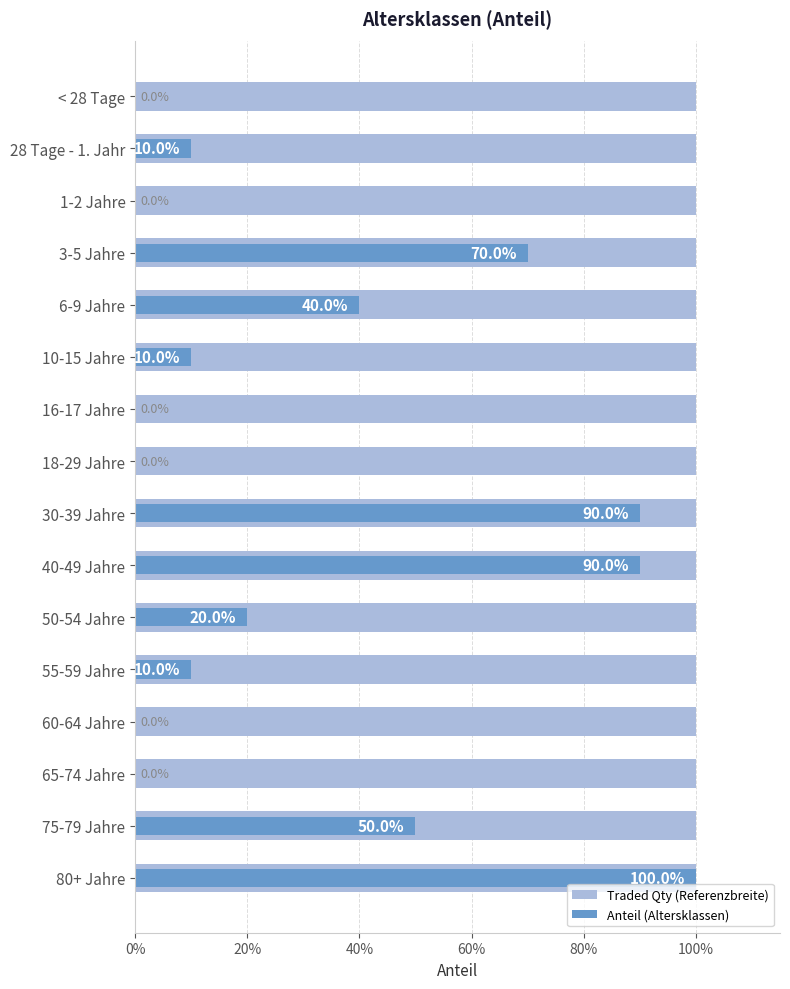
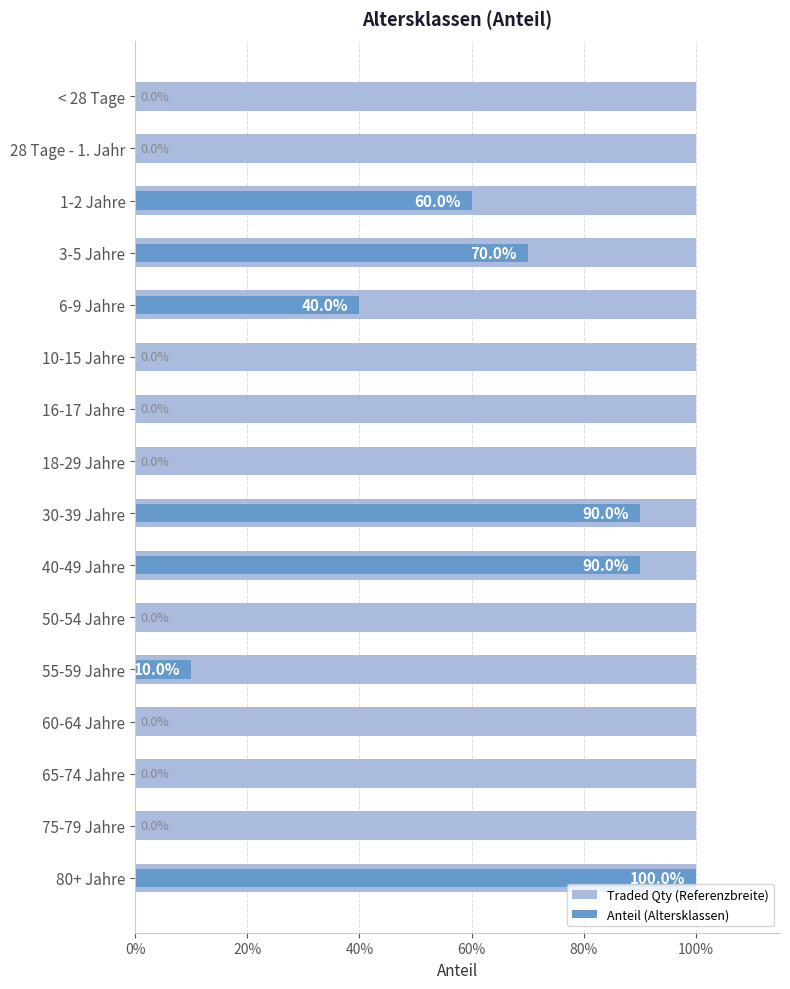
  {
    "Traded Qty (Referenzbreite)": {
      "28 Tage - 1. Jahr": "100%",
      "3-5 Jahre": "100%",
      "6-9 Jahre": "100%",
      "10-15 Jahre": "100%",
      "30-39 Jahre": "100%",
      "40-49 Jahre": "100%",
      "50-54 Jahre": "100%",
      "55-59 Jahre": "100%",
      "75-79 Jahre": "100%"
    },
    "Anteil (Altersklassen)": {
      "< 28 Tage": "0.0%",
-     "28 Tage - 1. Jahr": "10.0%",
-     "1-2 Jahre": "0.0%",
-     "10-15 Jahre": "10.0%",
+     "28 Tage - 1. Jahr": "0.0%",
+     "1-2 Jahre": "60.0%",
+     "10-15 Jahre": "0.0%",
      "16-17 Jahre": "0.0%",
      "18-29 Jahre": "0.0%",
-     "50-54 Jahre": "20.0%",
+     "50-54 Jahre": "0.0%",
      "60-64 Jahre": "0.0%",
      "65-74 Jahre": "0.0%",
-     "75-79 Jahre": "50.0%"
+     "75-79 Jahre": "0.0%"
    }
  }
